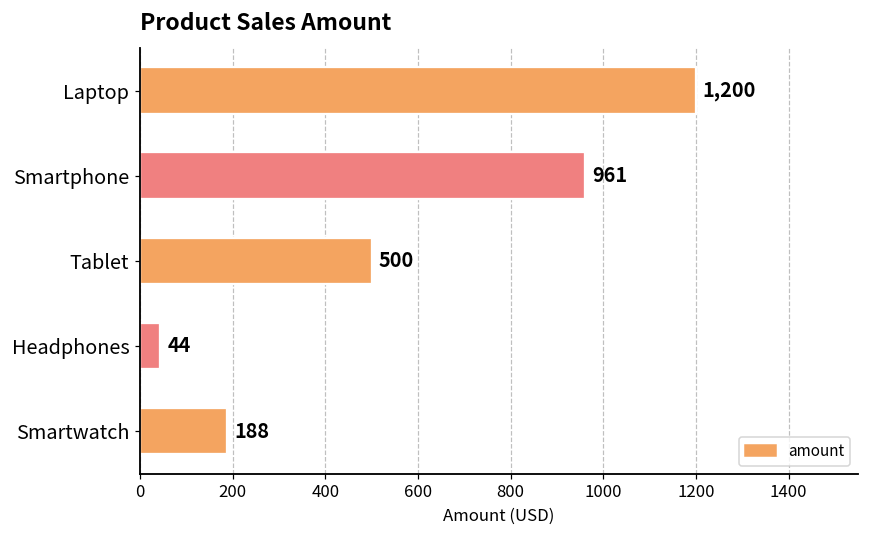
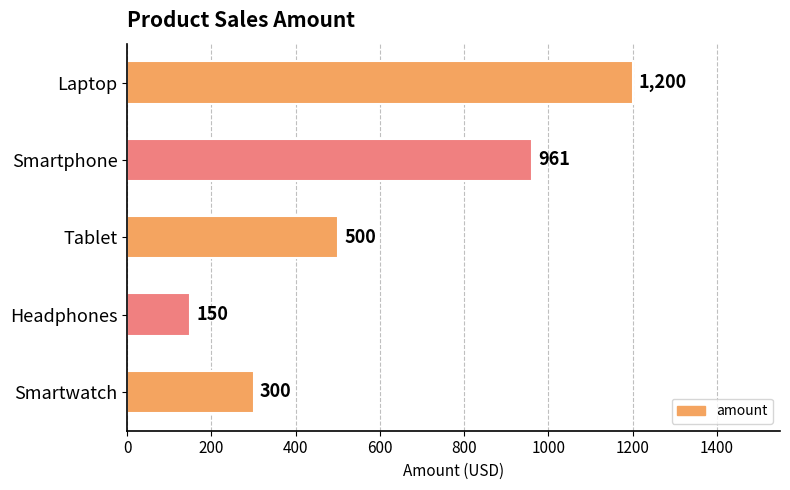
  {
    "Laptop": "1,200",
    "Smartphone": "961",
    "Tablet": "500",
-   "Headphones": "44",
-   "Smartwatch": "188"
+   "Headphones": "150",
+   "Smartwatch": "300"
  }
